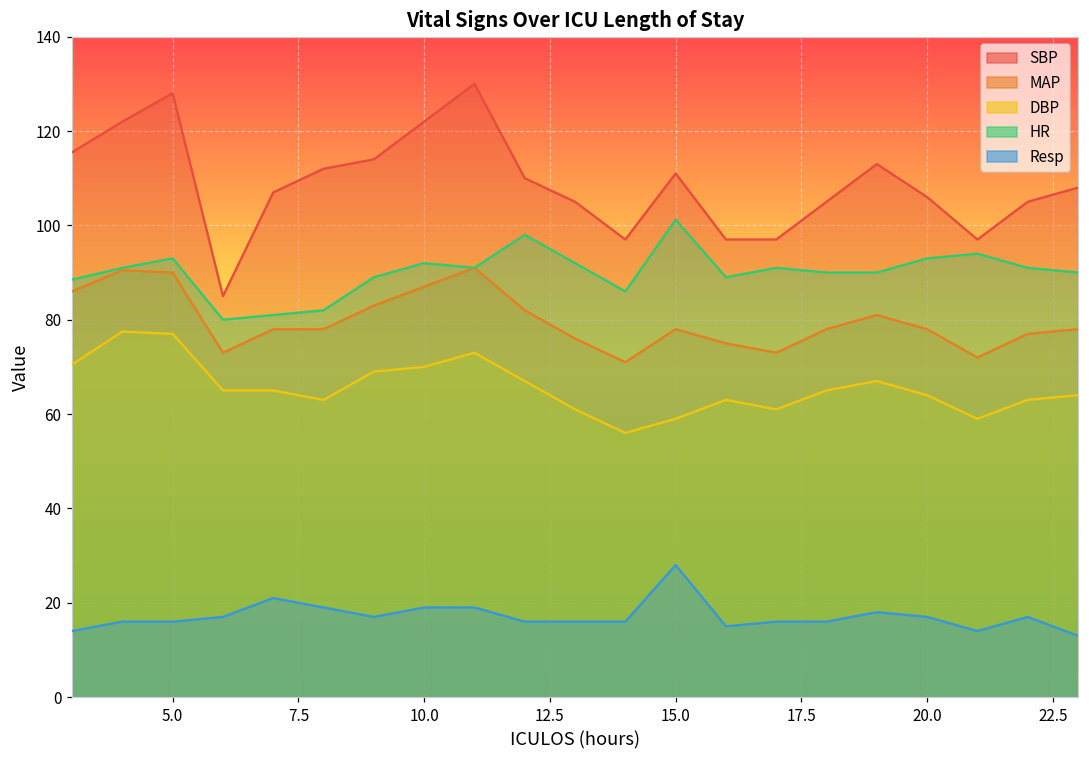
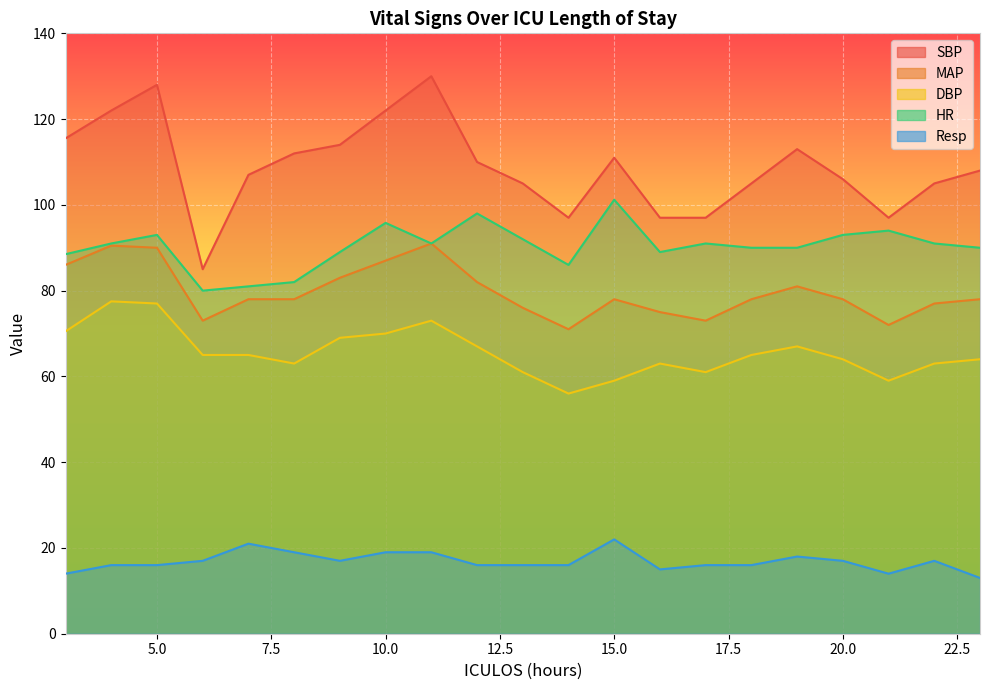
  {
    "HR": {
      "5.0": 93,
-     "10.0": 92,
+     "10.0": 96,
      "15.0": 101,
      "20.0": 93
    },
    "Resp": {
      "5.0": 16,
      "10.0": 19,
-     "15.0": 28,
+     "15.0": 22,
      "20.0": 17
    }
  }
